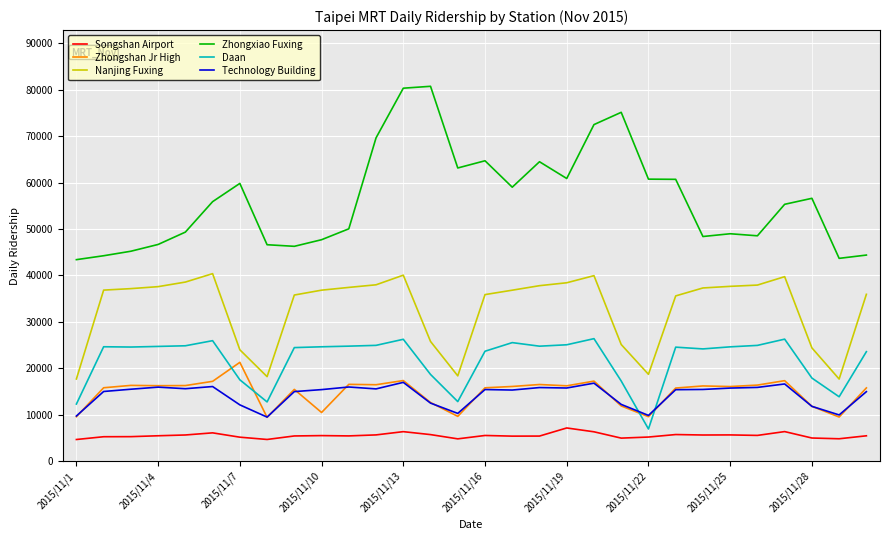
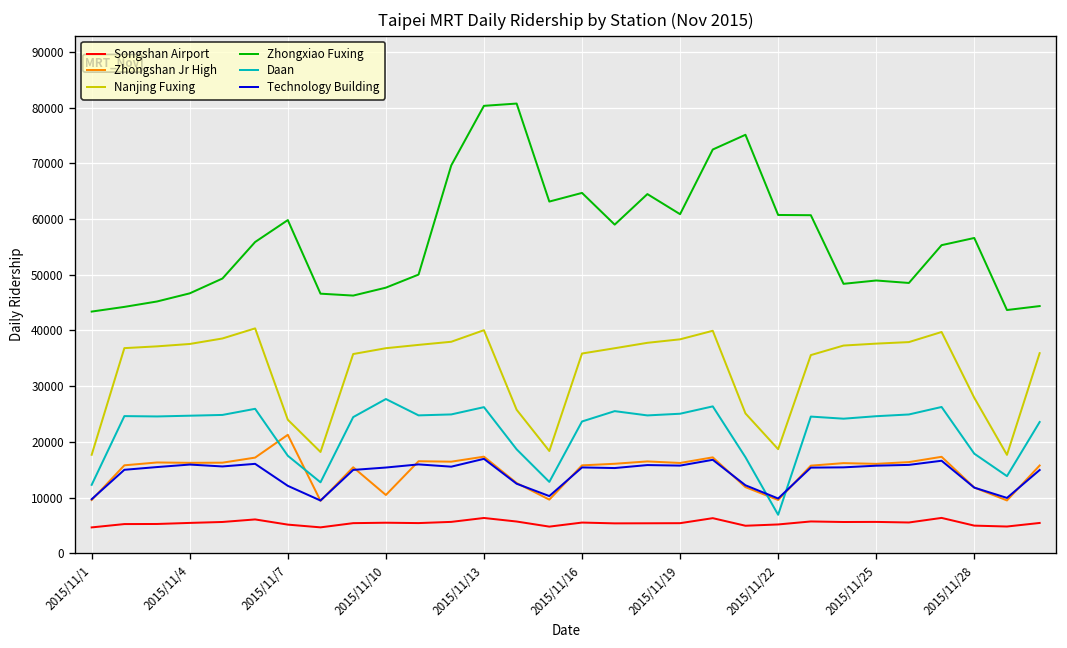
  {
    "Songshan Airport": {
      "2015/11/1": 5000,
      "2015/11/4": 5000,
      "2015/11/7": 5000,
      "2015/11/10": 5000,
      "2015/11/13": 6000,
      "2015/11/16": 6000,
-     "2015/11/19": 7000,
+     "2015/11/19": 5000,
      "2015/11/22": 5000,
      "2015/11/25": 6000,
      "2015/11/28": 5000
    },
    "Zhongshan Jr High": {
      "2015/11/7": 21000,
      "2015/11/10": 10000
    },
    "Nanjing Fuxing": {
      "2015/11/1": 18000,
      "2015/11/4": 38000,
      "2015/11/7": 24000,
      "2015/11/10": 37000,
      "2015/11/13": 40000,
      "2015/11/16": 36000,
      "2015/11/19": 38000,
      "2015/11/22": 19000,
      "2015/11/25": 38000,
-     "2015/11/28": 24000
+     "2015/11/28": 28000
    },
    "Zhongxiao Fuxing": {
      "2015/11/1": 43000,
      "2015/11/4": 47000,
      "2015/11/7": 60000,
      "2015/11/10": 48000,
      "2015/11/13": 80000,
      "2015/11/16": 65000,
      "2015/11/19": 61000,
      "2015/11/22": 61000,
      "2015/11/25": 49000,
      "2015/11/28": 57000
    },
    "Daan": {
      "2015/11/1": 12000,
      "2015/11/4": 25000,
      "2015/11/7": 18000,
-     "2015/11/10": 25000,
+     "2015/11/10": 28000,
      "2015/11/13": 26000,
      "2015/11/16": 24000,
      "2015/11/19": 25000,
      "2015/11/22": 7000,
      "2015/11/25": 25000,
      "2015/11/28": 18000
    },
    "Technology Building": {
      "2015/11/7": 12000,
      "2015/11/10": 15000
    }
  }
